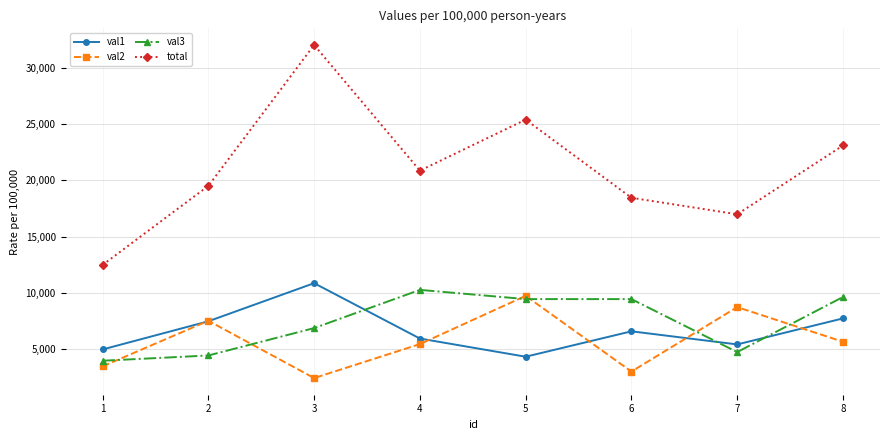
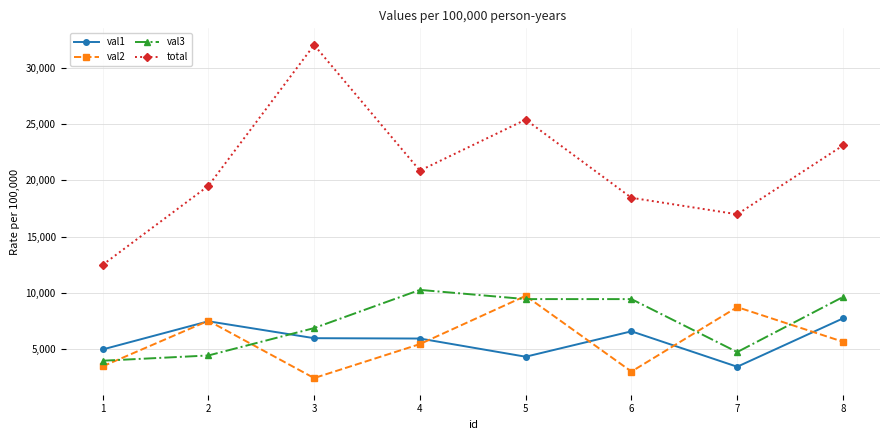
  {
    "val1": {
      "1": "5,000",
-     "3": "10,900",
+     "3": "6,000",
      "4": "6,000",
      "5": "4,400",
      "6": "6,600",
-     "7": "5,400",
+     "7": "3,500",
      "8": "7,800"
    },
    "val2": {
      "1": "3,500",
      "3": "2,500",
      "4": "5,500",
      "5": "9,800",
      "6": "3,000",
      "7": "8,800",
      "8": "5,700"
    },
    "val3": {
      "1": "4,000",
      "2": "4,500",
      "3": "6,900",
      "4": "10,300",
      "5": "9,500",
      "6": "9,500",
      "7": "4,800",
      "8": "9,700"
    },
    "total": {
      "1": "12,500",
      "2": "19,500",
      "3": "32,000",
      "4": "20,900",
      "5": "25,400",
      "6": "18,500",
      "7": "17,000",
      "8": "23,100"
    }
  }
